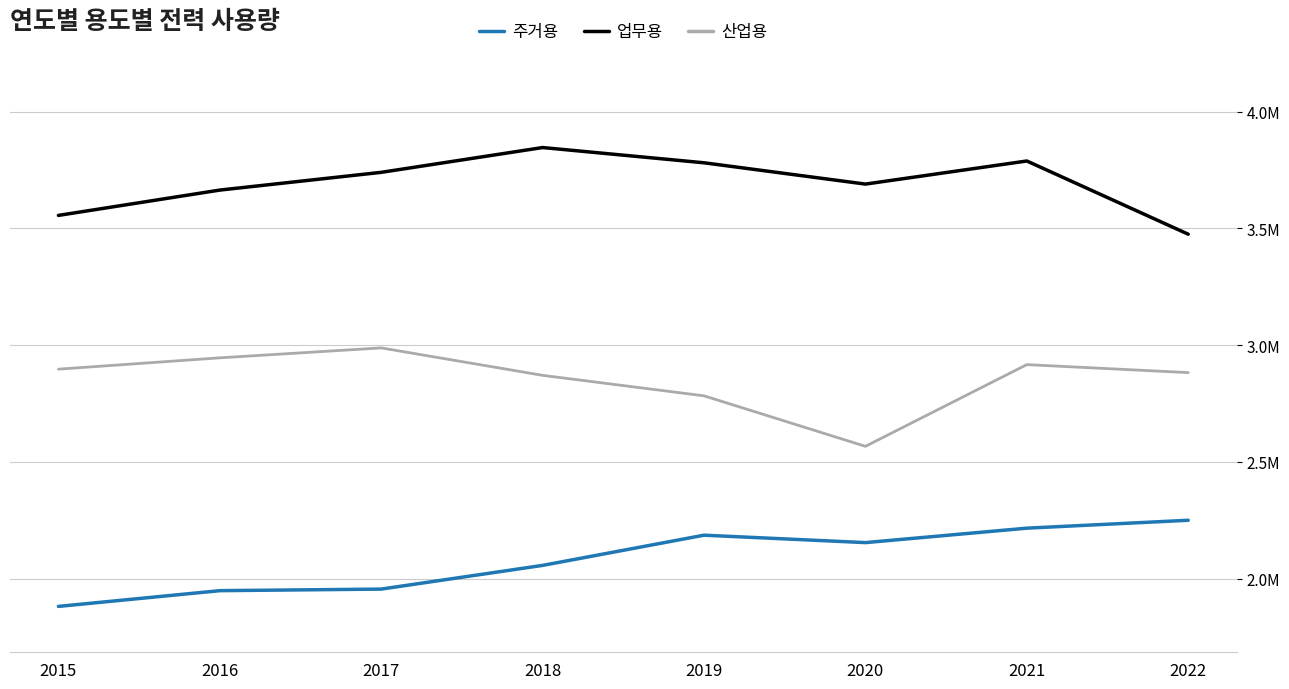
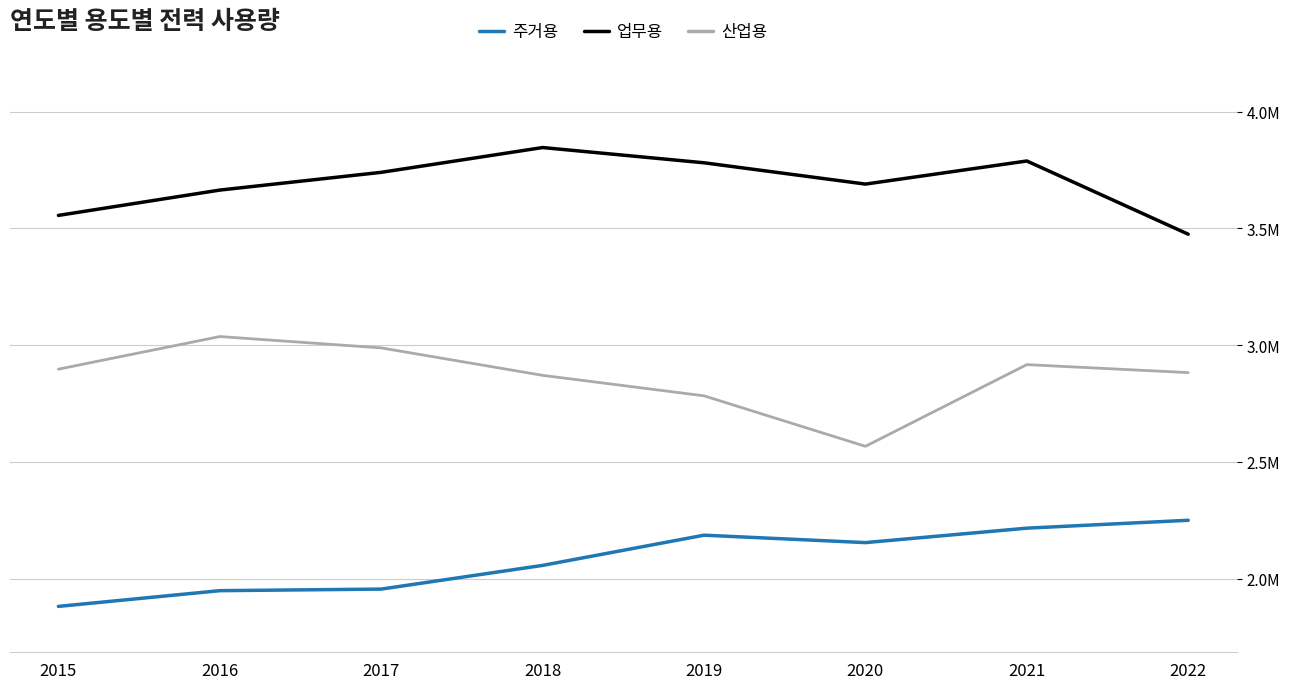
  {
    "주거용": {
      "2015": 1880000,
      "2016": 1950000,
      "2017": 1950000,
      "2018": 2060000,
      "2019": 2190000,
      "2020": 2150000,
      "2021": 2220000,
      "2022": 2250000
    },
    "업무용": {
      "2015": 3560000,
      "2016": 3660000,
      "2017": 3740000,
      "2018": 3850000,
      "2019": 3780000,
      "2020": 3690000,
      "2021": 3790000,
      "2022": 3480000
    },
    "산업용": {
      "2015": 2900000,
-     "2016": 2950000,
+     "2016": 3040000,
      "2017": 2990000,
      "2018": 2870000,
      "2019": 2780000,
      "2020": 2570000,
      "2021": 2920000,
      "2022": 2880000
    }
  }
